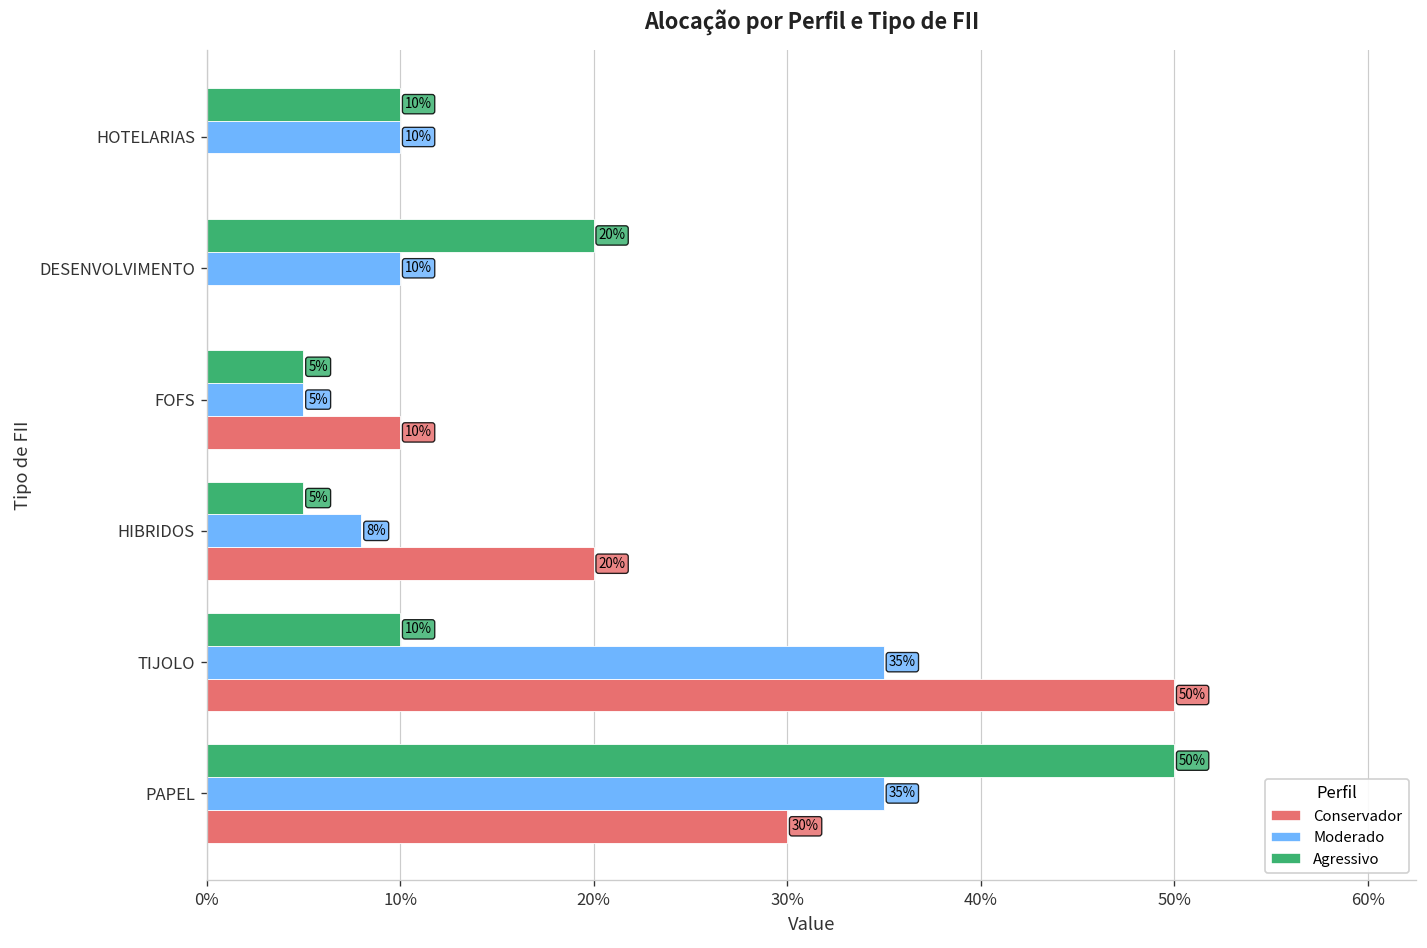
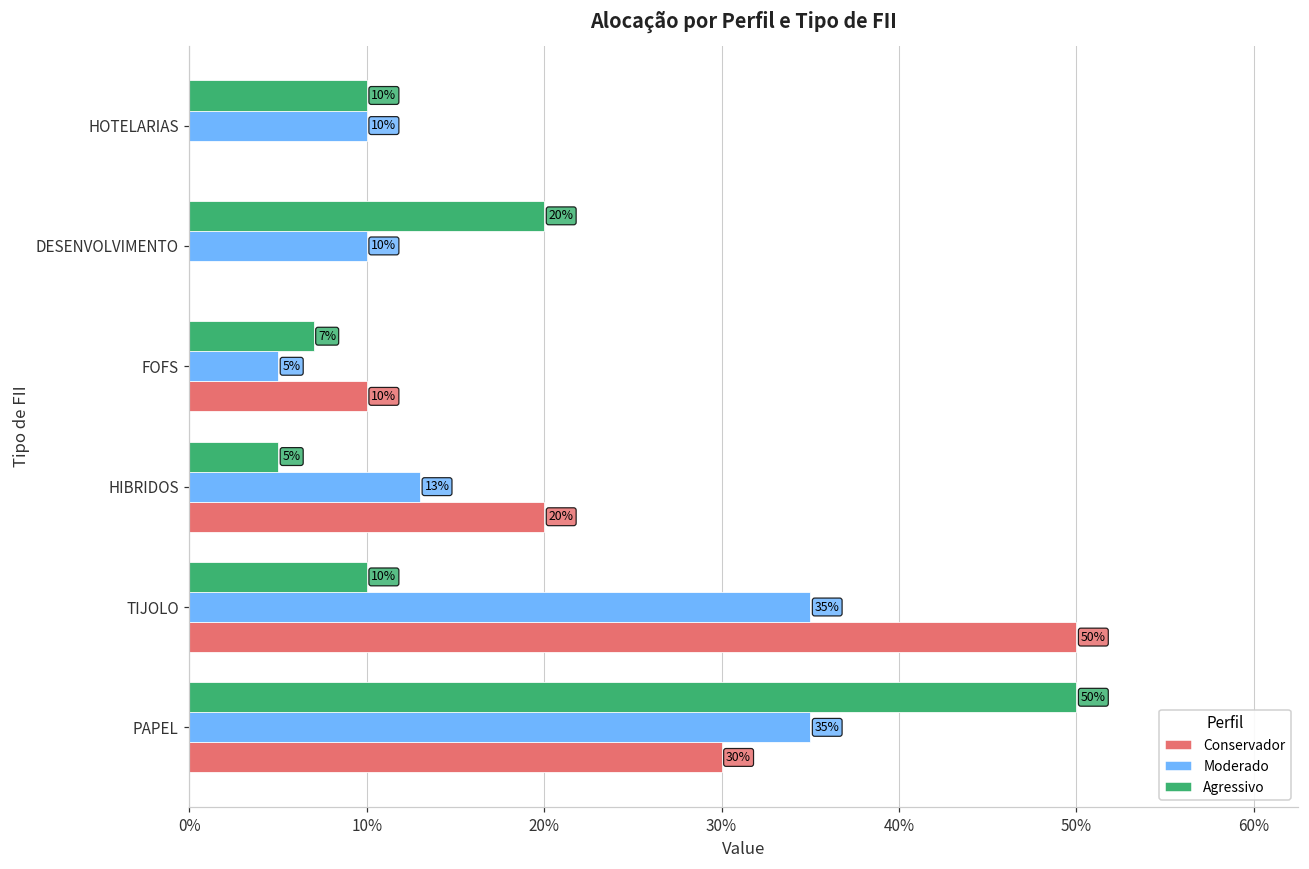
  {
    "Conservador": {
      "HOTELARIAS": "0.0%",
      "DESENVOLVIMENTO": "0.0%"
    },
    "Moderado": {
-     "HIBRIDOS": "8%"
+     "HIBRIDOS": "13%"
    },
    "Agressivo": {
-     "FOFS": "5%"
+     "FOFS": "7%"
    }
  }
